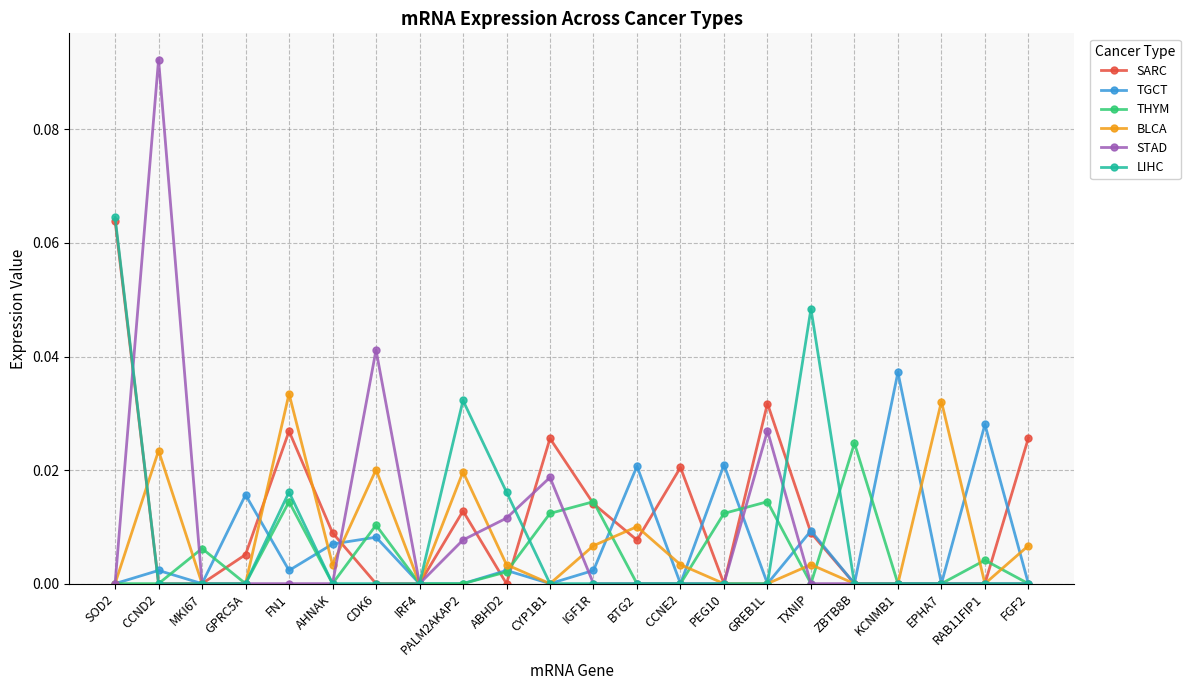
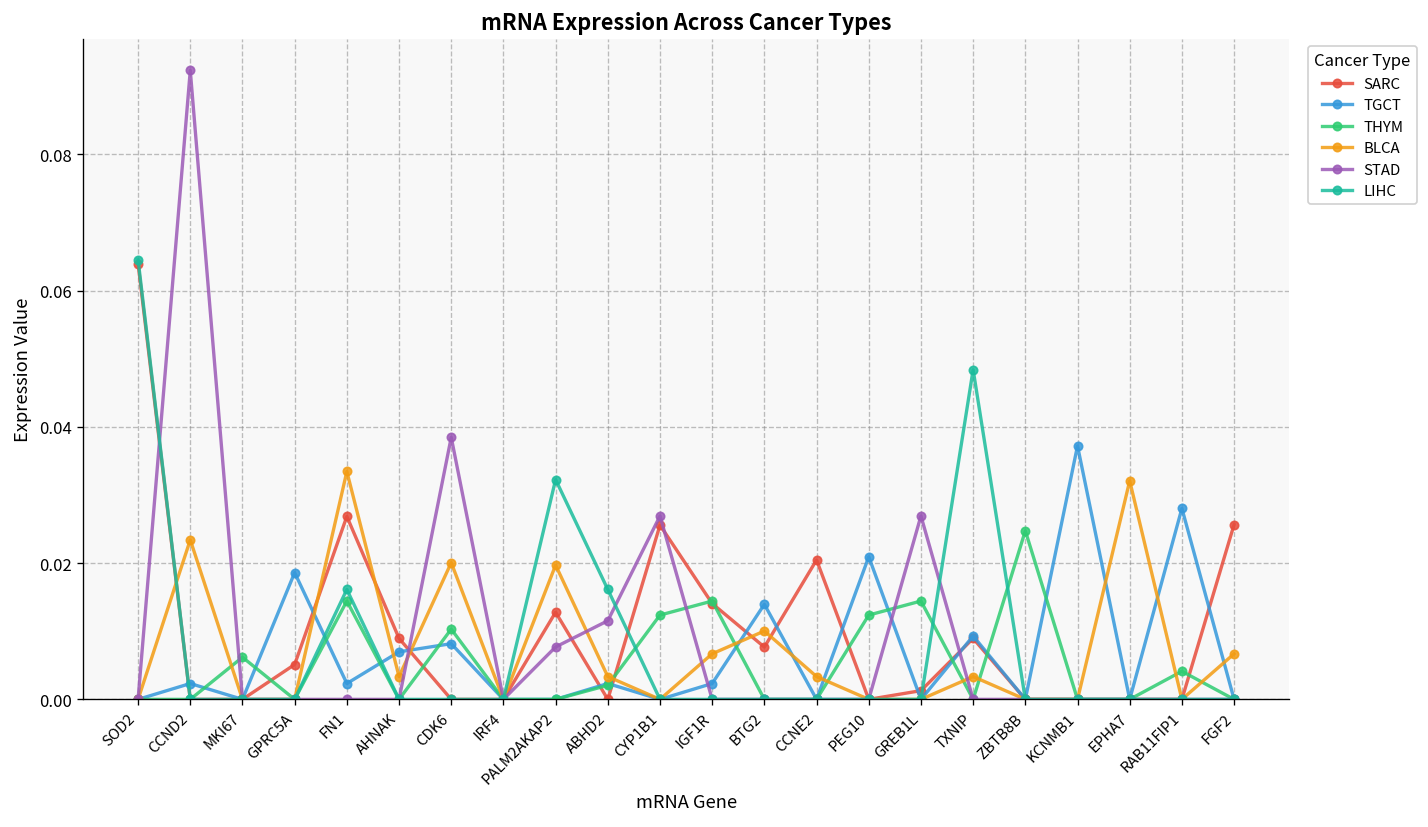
  {
    "SARC": {
      "SOD2": 0.064,
      "GPRC5A": 0.005,
      "FN1": 0.027,
      "AHNAK": 0.009,
      "PALM2AKAP2": 0.013,
      "ABHD2": 0.000,
      "CYP1B1": 0.026,
      "BTG2": 0.008,
      "CCNE2": 0.020,
-     "GREB1L": 0.032,
+     "GREB1L": 0.001,
      "FGF2": 0.026
    },
    "TGCT": {
      "CCND2": 0.002,
-     "GPRC5A": 0.016,
+     "GPRC5A": 0.019,
      "FN1": 0.002,
      "AHNAK": 0.007,
      "CDK6": 0.008,
      "IGF1R": 0.002,
-     "BTG2": 0.021,
+     "BTG2": 0.014,
      "PEG10": 0.021,
      "KCNMB1": 0.037,
      "RAB11FIP1": 0.028
    },
    "BLCA": {
      "CCND2": 0.023,
      "FN1": 0.033,
      "AHNAK": 0.003,
      "CDK6": 0.020,
      "PALM2AKAP2": 0.020,
      "ABHD2": 0.003,
      "IGF1R": 0.007,
      "BTG2": 0.010,
      "CCNE2": 0.003,
      "TXNIP": 0.003,
      "EPHA7": 0.032,
      "FGF2": 0.007
    },
    "STAD": {
      "CCND2": 0.092,
      "FN1": 0.000,
-     "CDK6": 0.041,
+     "CDK6": 0.038,
      "PALM2AKAP2": 0.008,
      "ABHD2": 0.012,
-     "CYP1B1": 0.019,
+     "CYP1B1": 0.027,
      "GREB1L": 0.027
    }
  }
